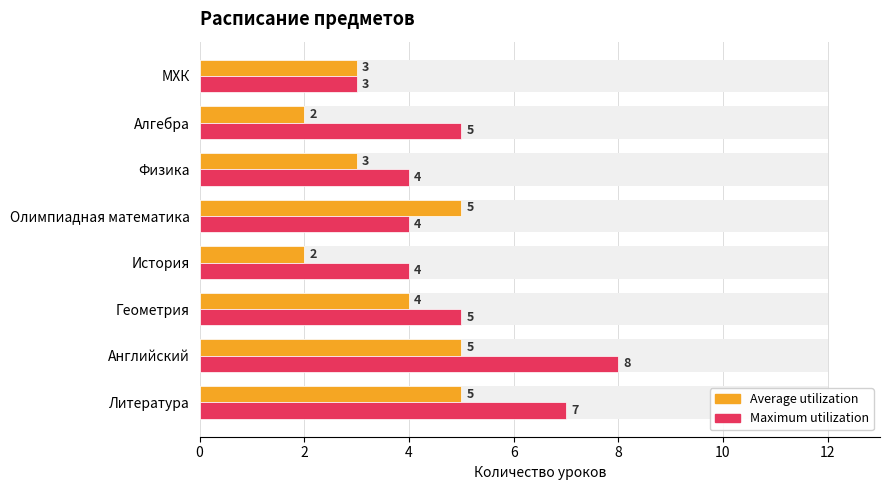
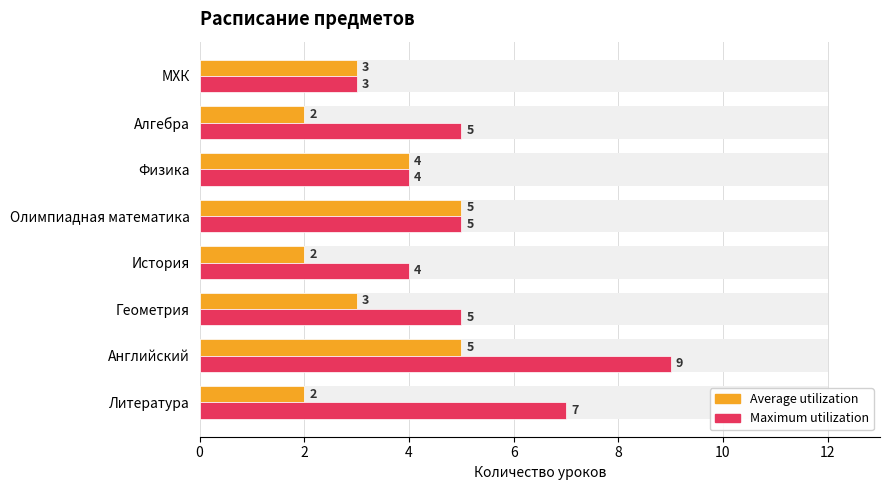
  {
    "Average utilization": {
-     "Физика": 3,
-     "Геометрия": 4,
-     "Литература": 5
+     "Физика": 4,
+     "Геометрия": 3,
+     "Литература": 2
    },
    "Maximum utilization": {
-     "Олимпиадная математика": 4,
-     "Английский": 8
+     "Олимпиадная математика": 5,
+     "Английский": 9
    }
  }
